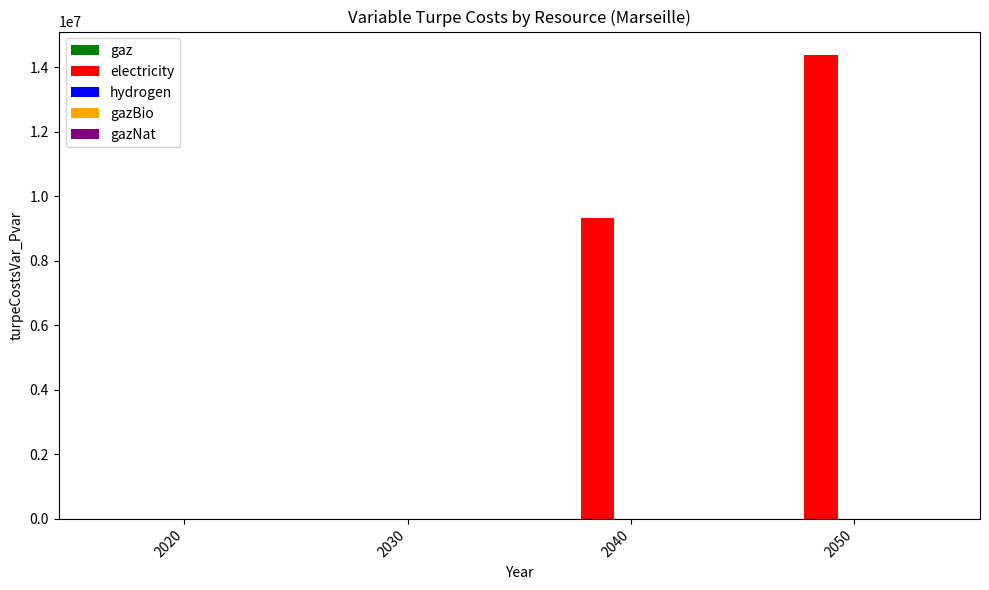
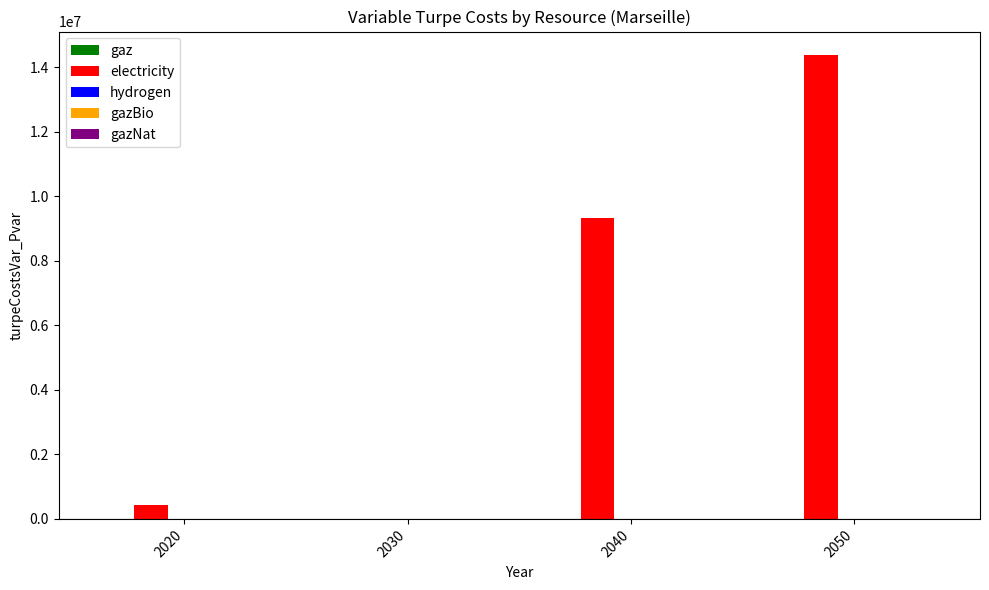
  {
    "gaz": {
      "2020": 0,
      "2030": 0,
      "2040": 0,
      "2050": 0
    },
    "electricity": {
-     "2020": 0,
+     "2020": 400000,
      "2030": 0,
      "2040": 9300000,
      "2050": 14400000
    },
    "hydrogen": {
      "2020": 0,
      "2030": 0,
      "2040": 0,
      "2050": 0
    },
    "gazBio": {
      "2020": 0,
      "2030": 0,
      "2040": 0,
      "2050": 0
    },
    "gazNat": {
      "2020": 0,
      "2030": 0,
      "2040": 0,
      "2050": 0
    }
  }
